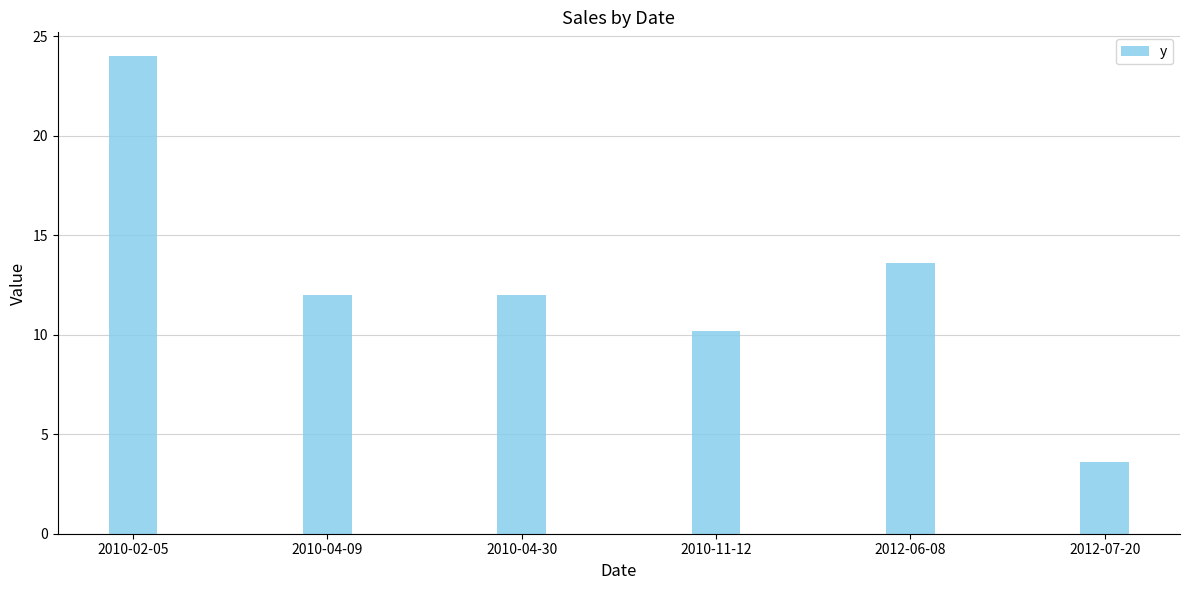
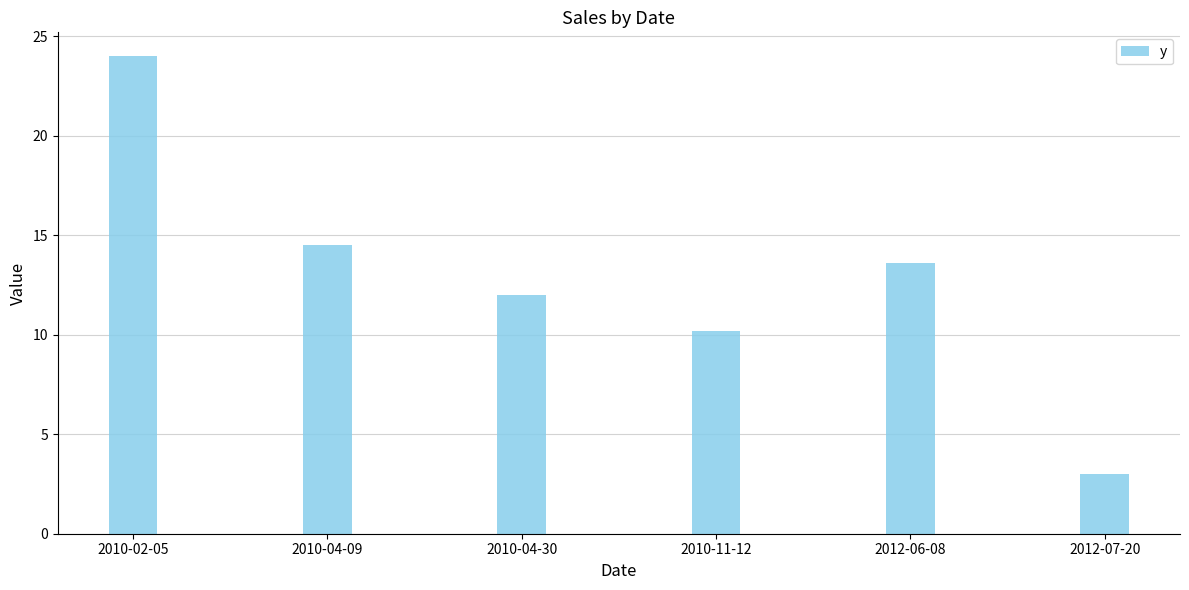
  {
    "2010-02-05": 24.0,
-   "2010-04-09": 12.0,
+   "2010-04-09": 14.5,
    "2010-04-30": 12.0,
    "2010-11-12": 10.2,
    "2012-06-08": 13.6,
-   "2012-07-20": 3.6
+   "2012-07-20": 3.0
  }
